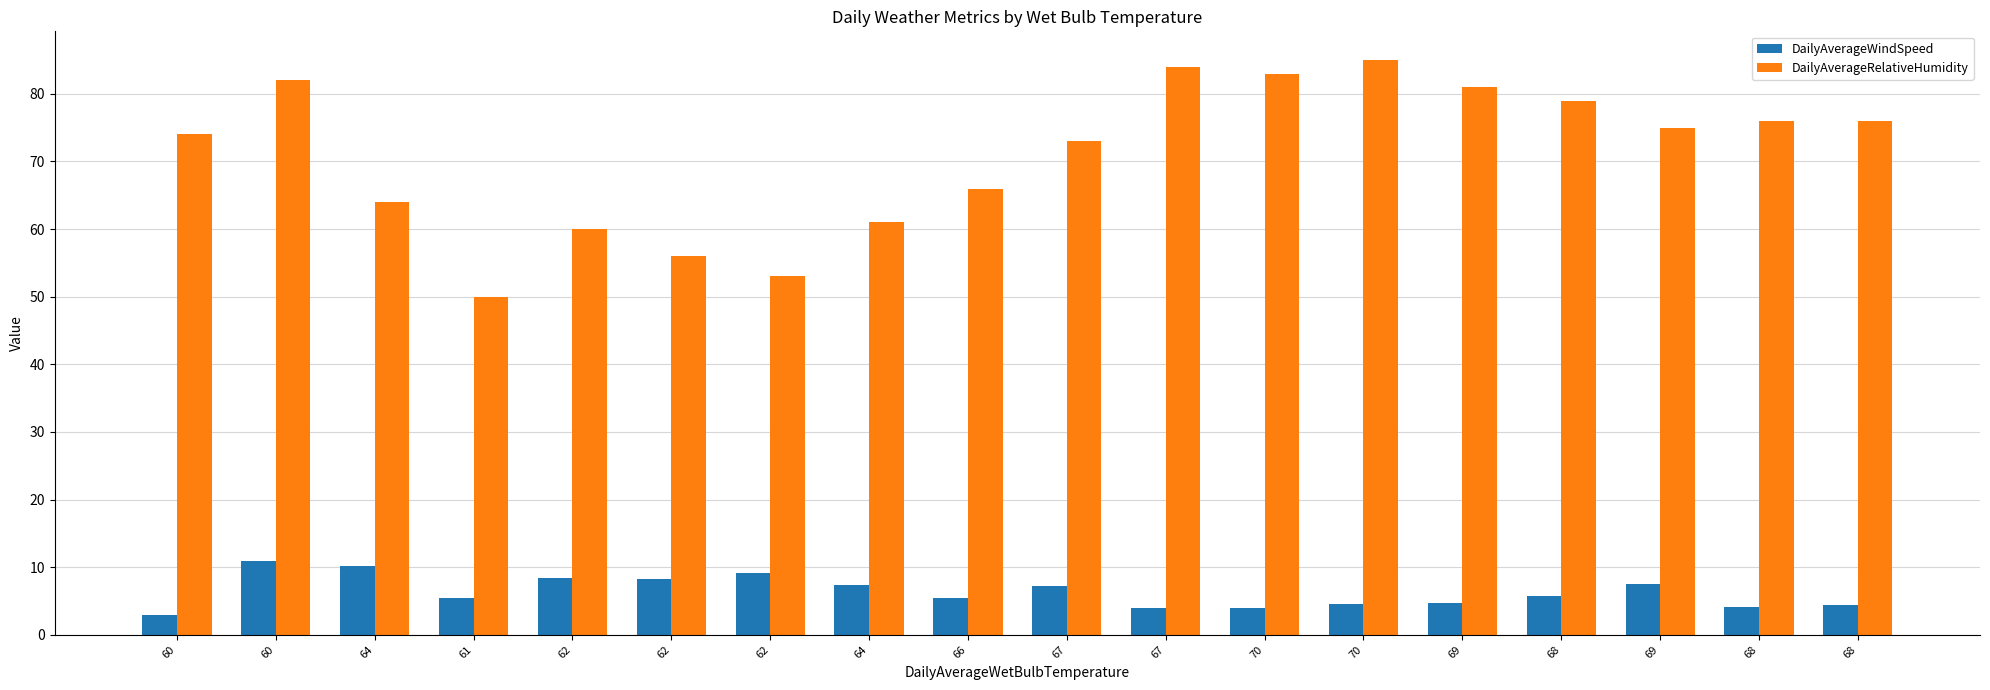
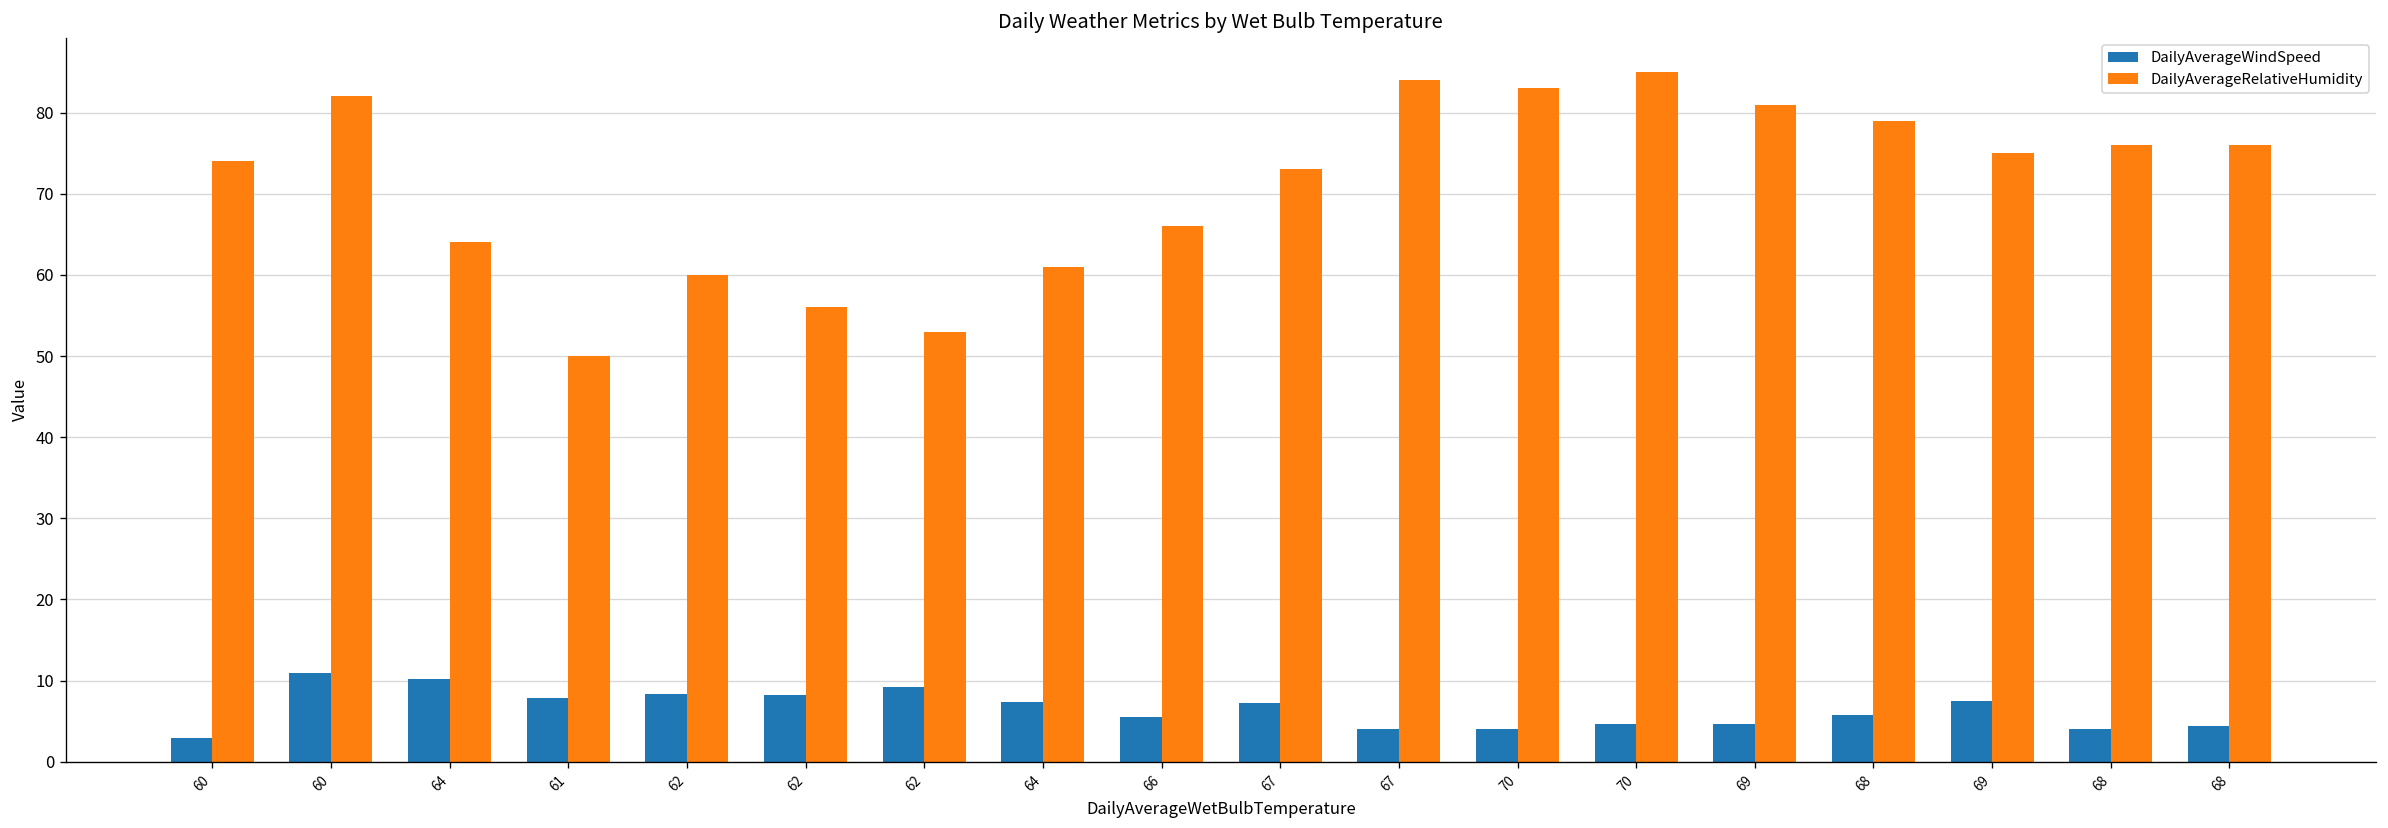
  {
    "DailyAverageWindSpeed": {
-     "61": 6,
+     "61": 8,
      "66": 6
    },
    "DailyAverageRelativeHumidity": {
      "61": 50,
      "66": 66
    }
  }
